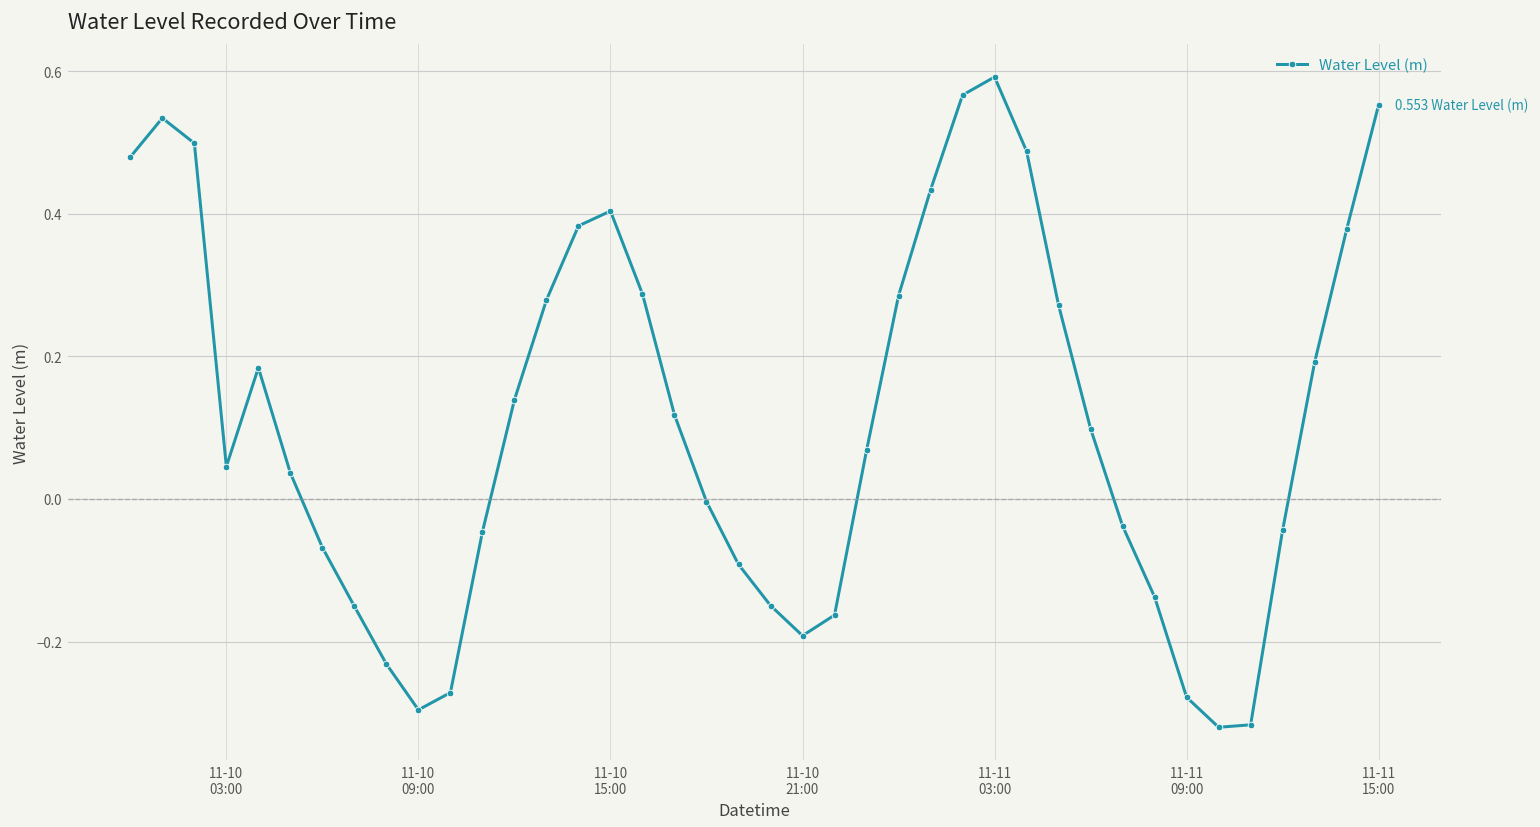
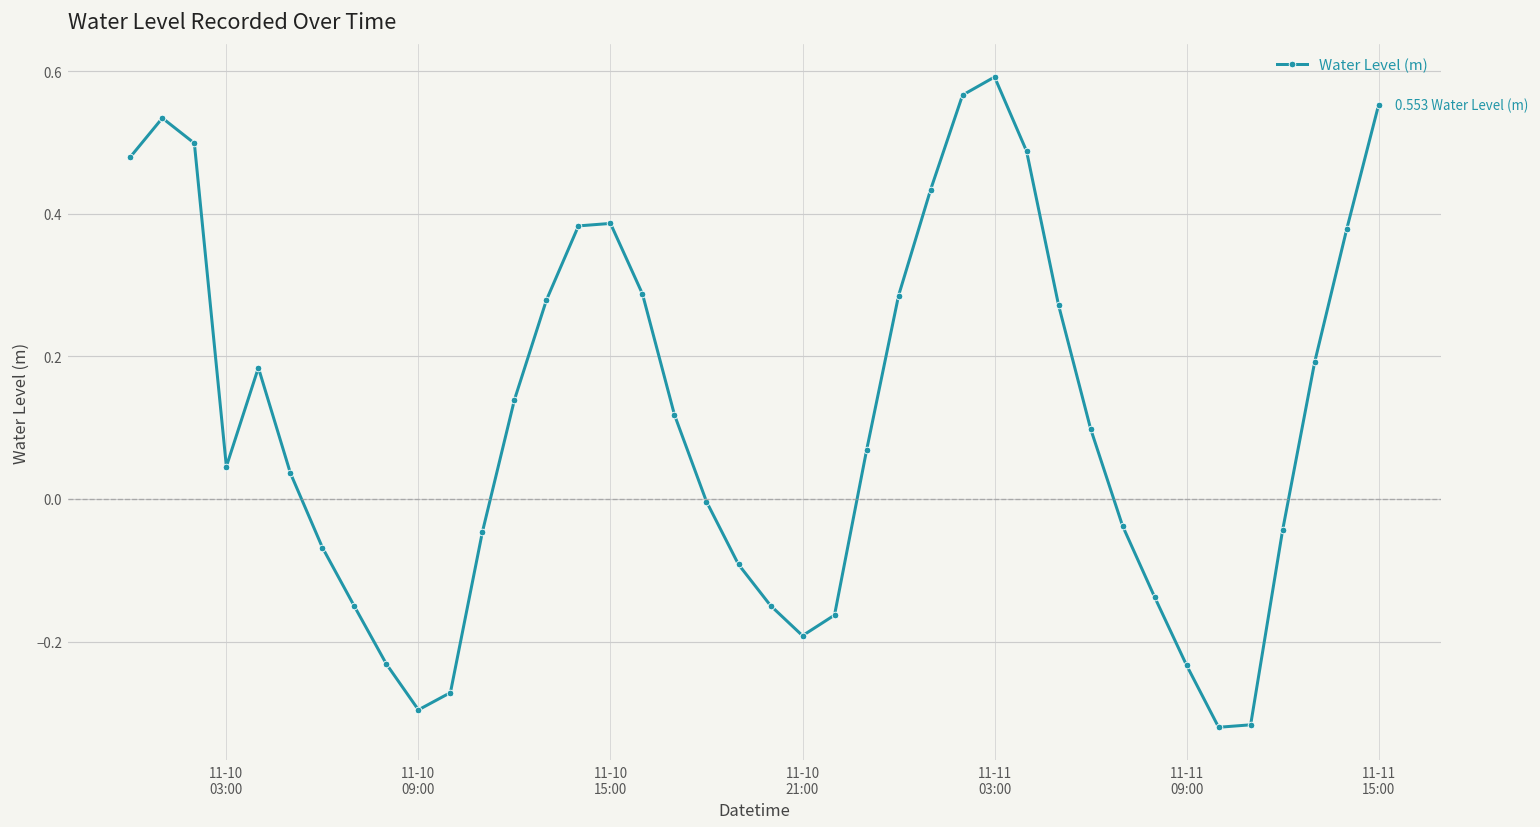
  {
    "11-10 03:00": 0.05,
    "11-10 09:00": -0.30,
-   "11-10 15:00": 0.40,
+   "11-10 15:00": 0.39,
    "11-10 21:00": -0.19,
    "11-11 03:00": 0.59,
-   "11-11 09:00": -0.28
+   "11-11 09:00": -0.23
  }
